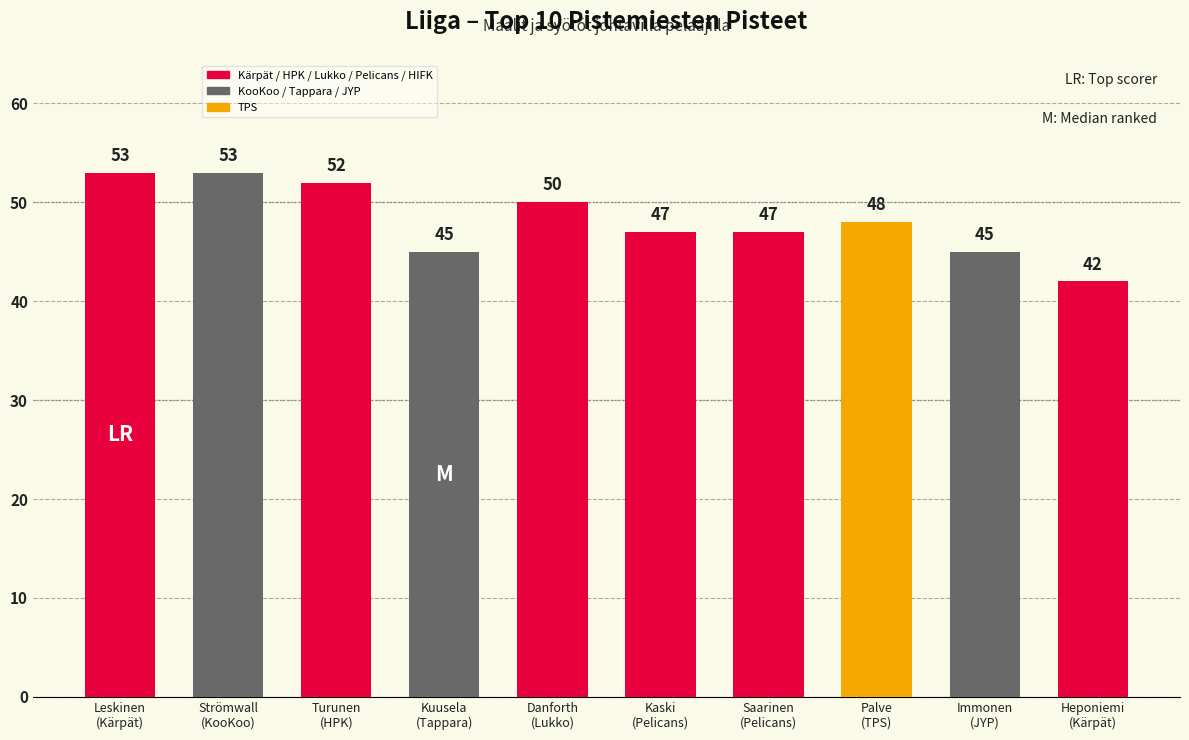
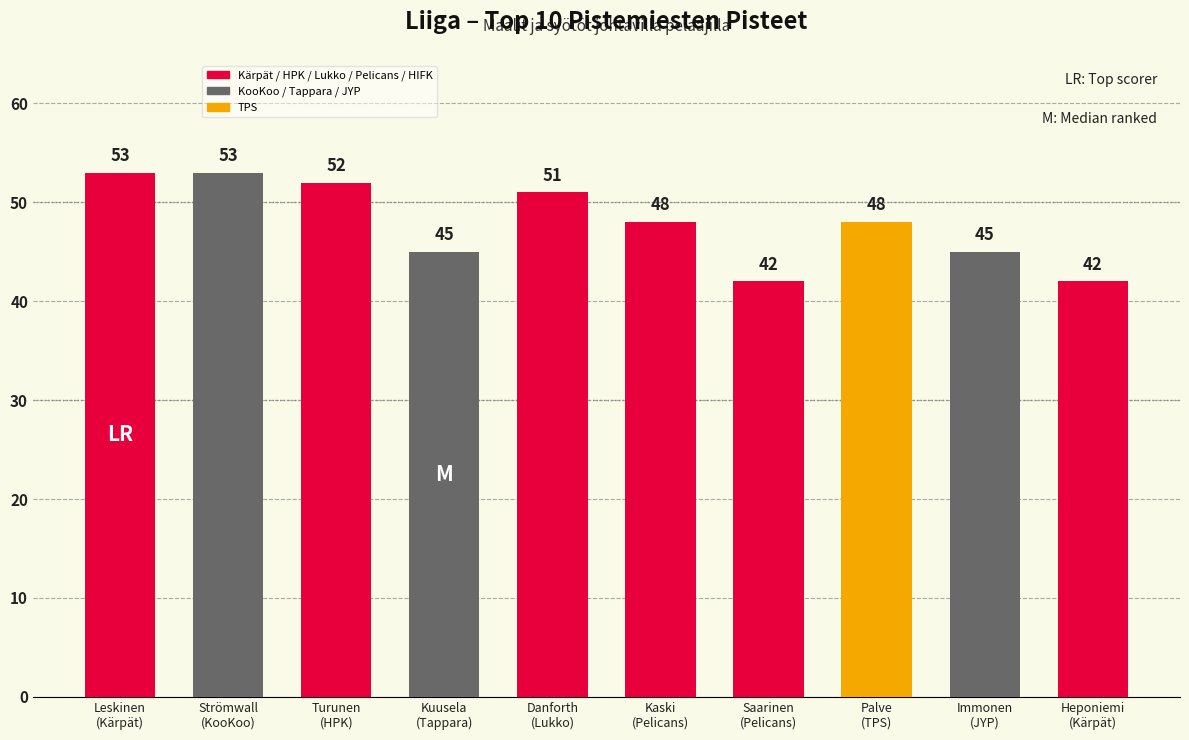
  {
    "Leskinen (Kärpät)": 53,
    "Strömwall (KooKoo)": 53,
    "Turunen (HPK)": 52,
    "Kuusela (Tappara)": 45,
-   "Danforth (Lukko)": 50,
-   "Kaski (Pelicans)": 47,
-   "Saarinen (Pelicans)": 47,
+   "Danforth (Lukko)": 51,
+   "Kaski (Pelicans)": 48,
+   "Saarinen (Pelicans)": 42,
    "Palve (TPS)": 48,
    "Immonen (JYP)": 45,
    "Heponiemi (Kärpät)": 42
  }
